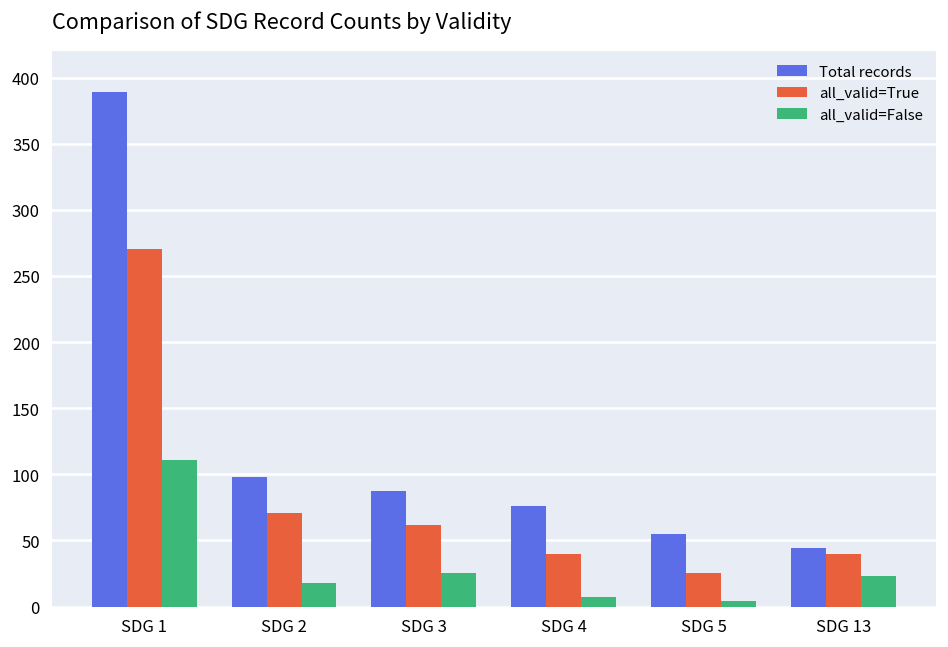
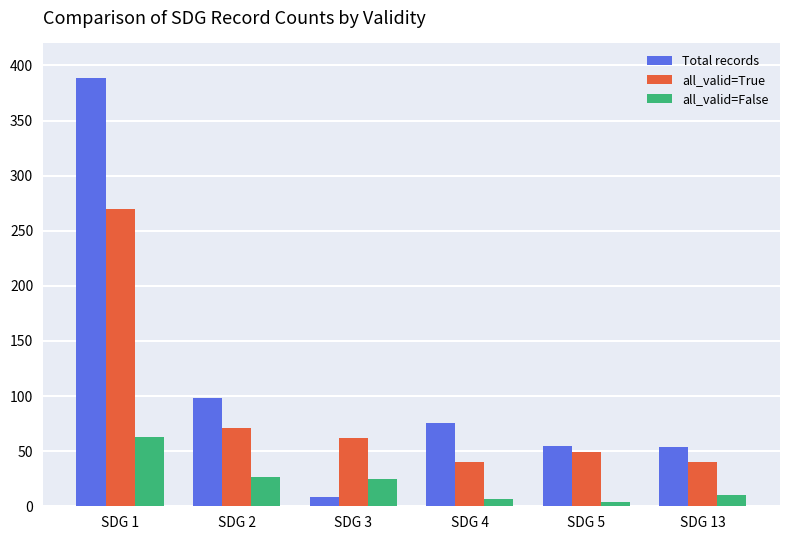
  {
    "Total records": {
      "SDG 1": 389,
      "SDG 2": 98,
-     "SDG 3": 87,
+     "SDG 3": 8,
      "SDG 4": 76,
      "SDG 5": 55,
-     "SDG 13": 44
+     "SDG 13": 54
    },
    "all_valid=True": {
      "SDG 1": 270,
      "SDG 2": 71,
      "SDG 3": 62,
      "SDG 4": 40,
-     "SDG 5": 25,
+     "SDG 5": 49,
      "SDG 13": 40
    },
    "all_valid=False": {
-     "SDG 1": 111,
-     "SDG 2": 18,
+     "SDG 1": 63,
+     "SDG 2": 27,
      "SDG 3": 25,
      "SDG 4": 7,
      "SDG 5": 4,
-     "SDG 13": 23
+     "SDG 13": 10
    }
  }
